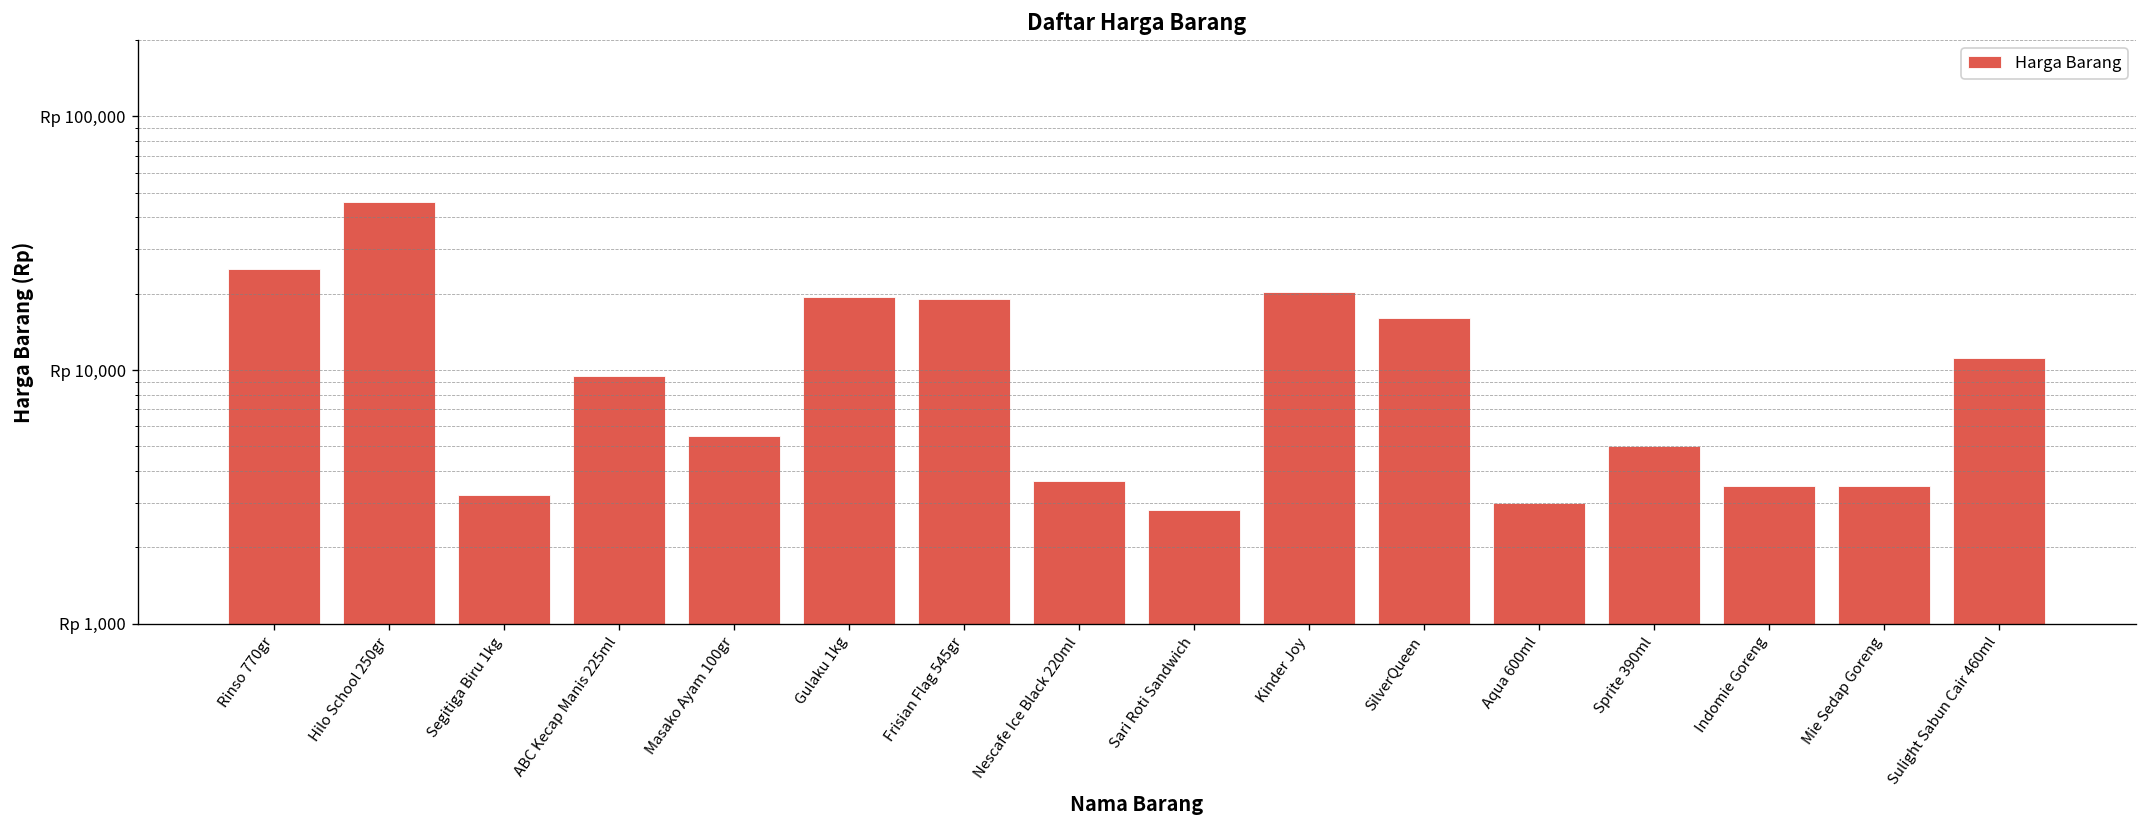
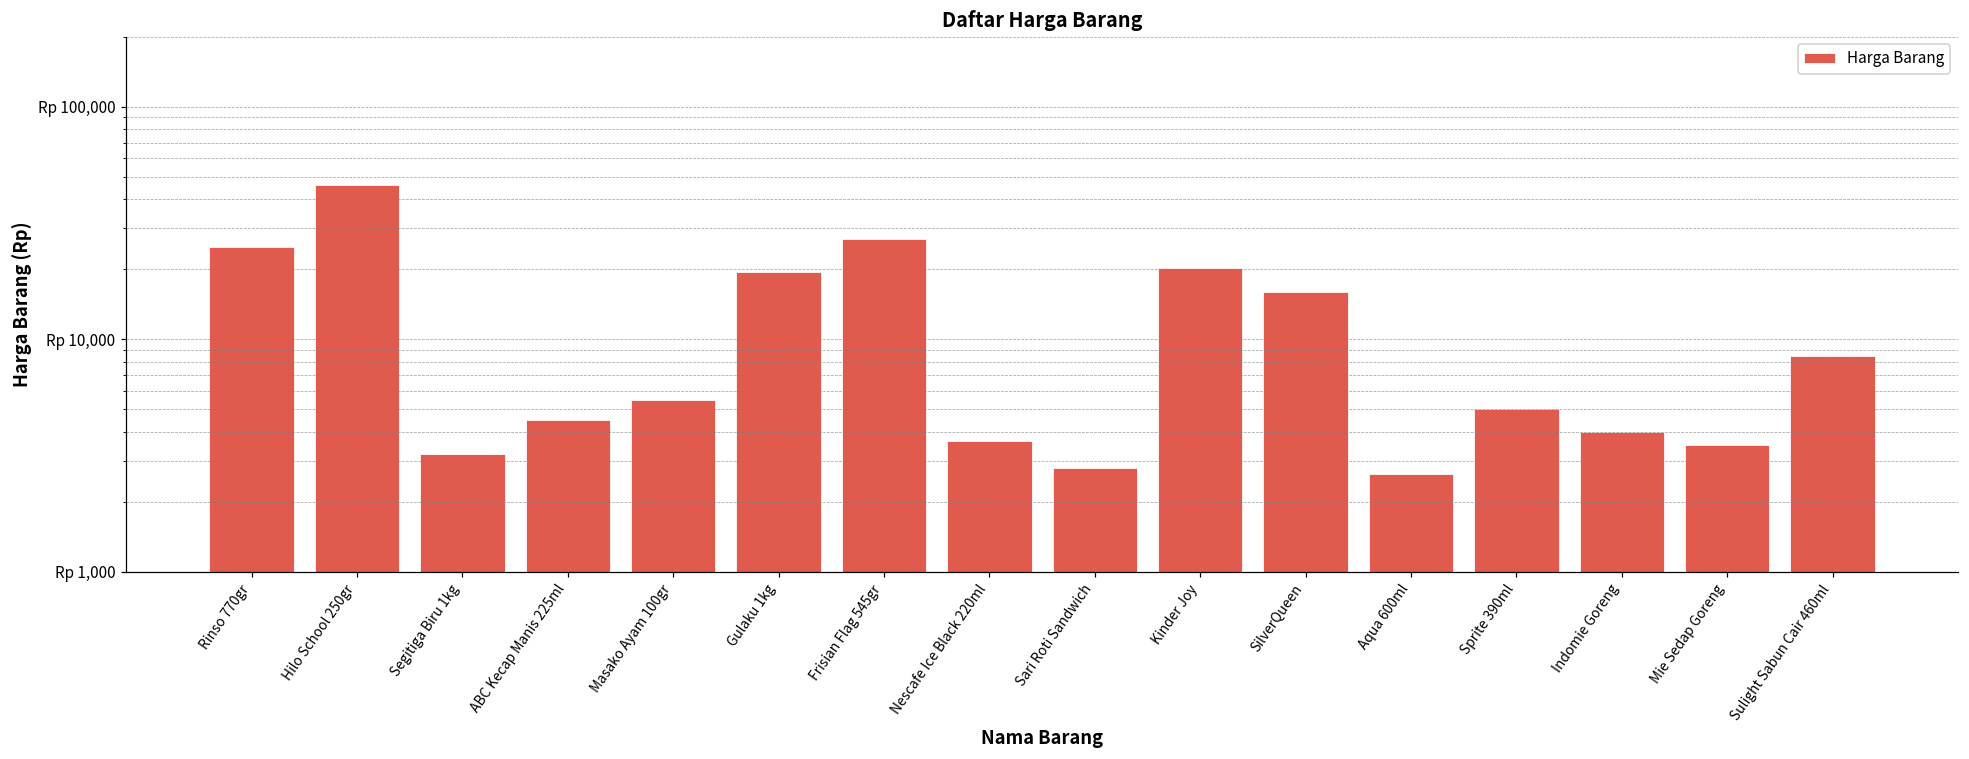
  {
    "Rinso 770gr": "Rp 25,000",
    "Hilo School 250gr": "Rp 46,000",
    "Segitiga Biru 1kg": "Rp 3,200",
-   "ABC Kecap Manis 225ml": "Rp 10,000",
+   "ABC Kecap Manis 225ml": "Rp 4,500",
    "Masako Ayam 100gr": "Rp 5,500",
    "Gulaku 1kg": "Rp 19,000",
-   "Frisian Flag 545gr": "Rp 19,000",
+   "Frisian Flag 545gr": "Rp 27,000",
    "Nescafe Ice Black 220ml": "Rp 3,600",
    "Sari Roti Sandwich": "Rp 2,800",
    "Kinder Joy": "Rp 20,000",
    "SilverQueen": "Rp 16,000",
-   "Aqua 600ml": "Rp 3,000",
+   "Aqua 600ml": "Rp 2,600",
    "Sprite 390ml": "Rp 5,000",
-   "Indomie Goreng": "Rp 3,500",
+   "Indomie Goreng": "Rp 4,000",
    "Mie Sedap Goreng": "Rp 3,500",
-   "Sulight Sabun Cair 460ml": "Rp 11,000"
+   "Sulight Sabun Cair 460ml": "Rp 8,500"
  }
